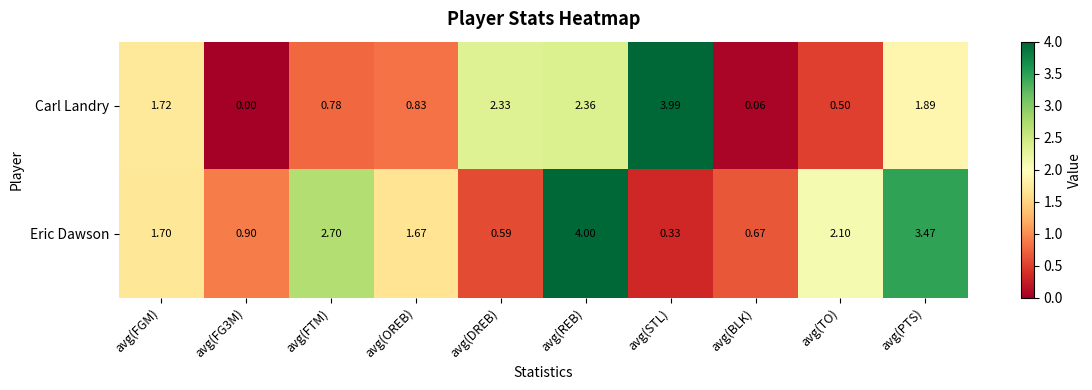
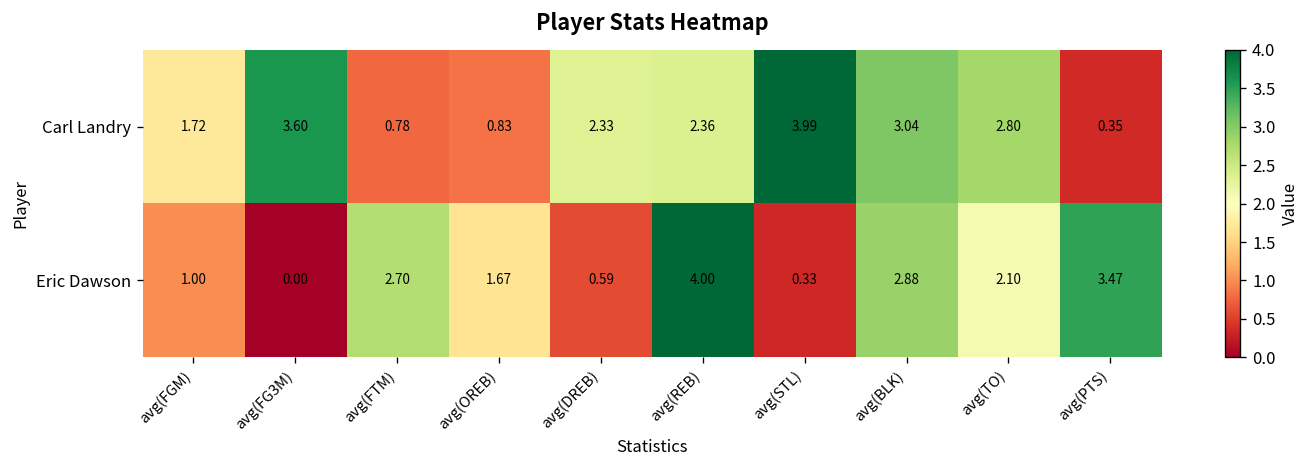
  {
    "Carl Landry": {
      "avg(FGM)": 1.72,
-     "avg(FG3M)": 0.00,
+     "avg(FG3M)": 3.60,
      "avg(FTM)": 0.78,
      "avg(OREB)": 0.83,
      "avg(DREB)": 2.33,
      "avg(REB)": 2.36,
      "avg(STL)": 3.99,
-     "avg(BLK)": 0.06,
-     "avg(TO)": 0.50,
-     "avg(PTS)": 1.89
+     "avg(BLK)": 3.04,
+     "avg(TO)": 2.80,
+     "avg(PTS)": 0.35
    },
    "Eric Dawson": {
-     "avg(FGM)": 1.70,
-     "avg(FG3M)": 0.90,
+     "avg(FGM)": 1.00,
+     "avg(FG3M)": 0.00,
      "avg(FTM)": 2.70,
      "avg(OREB)": 1.67,
      "avg(DREB)": 0.59,
      "avg(REB)": 4.00,
      "avg(STL)": 0.33,
-     "avg(BLK)": 0.67,
+     "avg(BLK)": 2.88,
      "avg(TO)": 2.10,
      "avg(PTS)": 3.47
    }
  }
